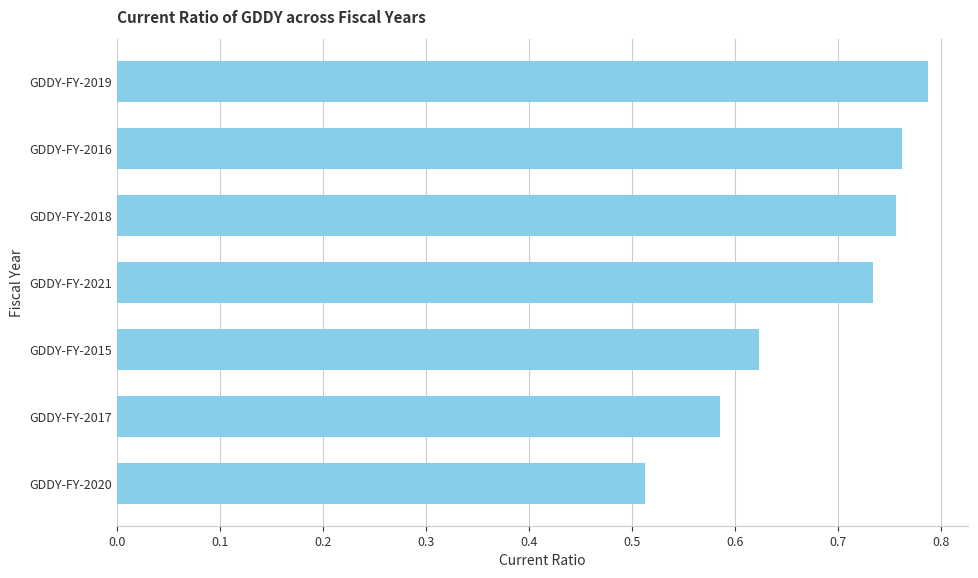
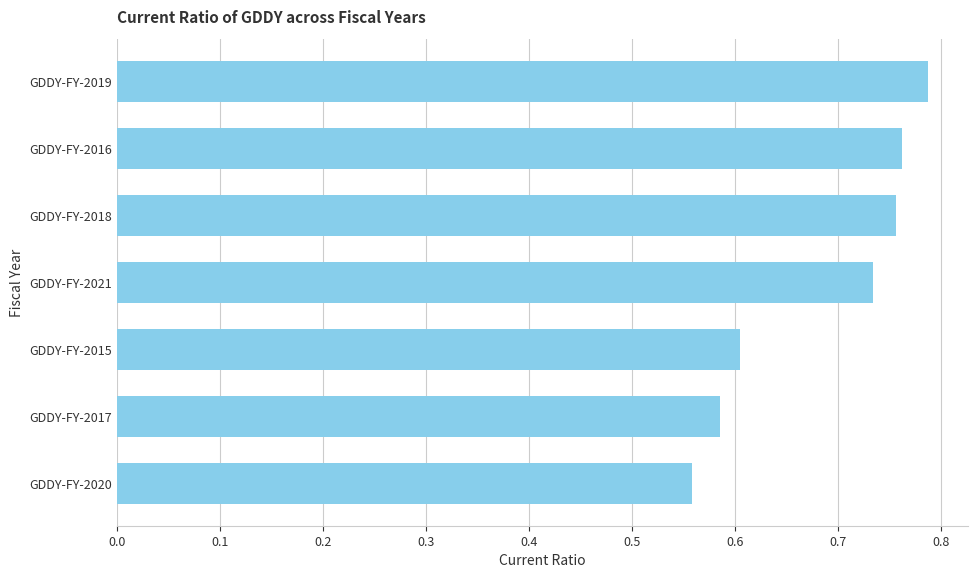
  {
    "GDDY-FY-2019": 0.787,
    "GDDY-FY-2016": 0.762,
    "GDDY-FY-2018": 0.757,
    "GDDY-FY-2021": 0.734,
-   "GDDY-FY-2015": 0.623,
+   "GDDY-FY-2015": 0.604,
    "GDDY-FY-2017": 0.585,
-   "GDDY-FY-2020": 0.513
+   "GDDY-FY-2020": 0.558
  }
